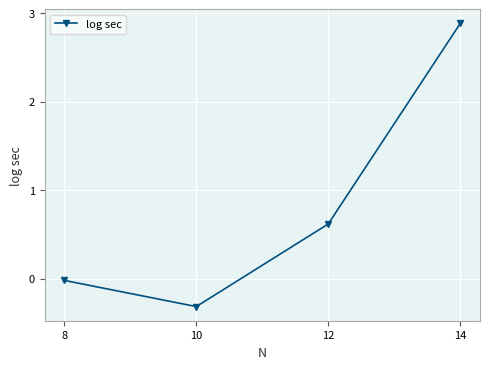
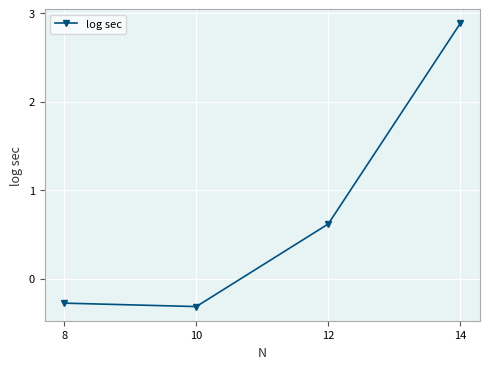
  {
-   "8": 0.0,
+   "8": -0.3,
    "10": -0.3,
    "12": 0.6,
    "14": 2.9
  }
